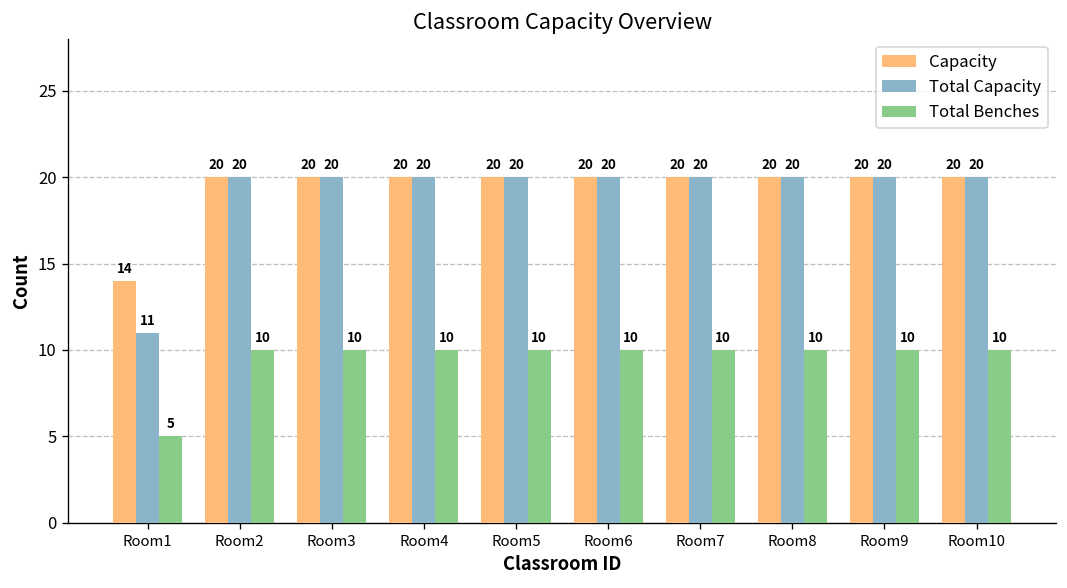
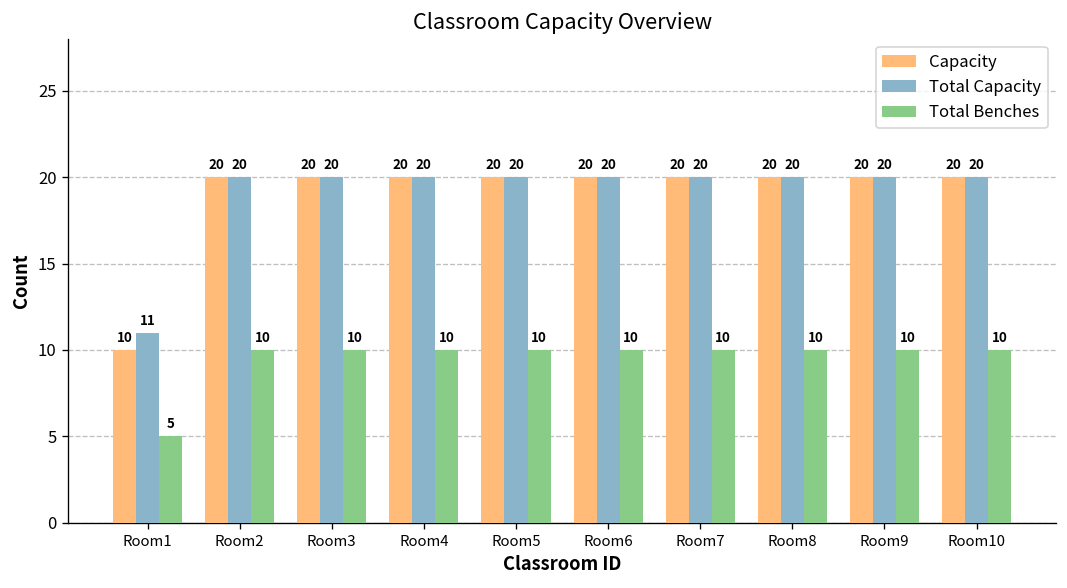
  {
    "Capacity": {
-     "Room1": 14,
+     "Room1": 10,
      "Room2": 20,
      "Room3": 20,
      "Room4": 20,
      "Room5": 20,
      "Room6": 20,
      "Room7": 20,
      "Room8": 20,
      "Room9": 20,
      "Room10": 20
    },
    "Total Capacity": {
      "Room1": 11,
      "Room2": 20,
      "Room3": 20,
      "Room4": 20,
      "Room5": 20,
      "Room6": 20,
      "Room7": 20,
      "Room8": 20,
      "Room9": 20,
      "Room10": 20
    },
    "Total Benches": {
      "Room1": 5,
      "Room2": 10,
      "Room3": 10,
      "Room4": 10,
      "Room5": 10,
      "Room6": 10,
      "Room7": 10,
      "Room8": 10,
      "Room9": 10,
      "Room10": 10
    }
  }
